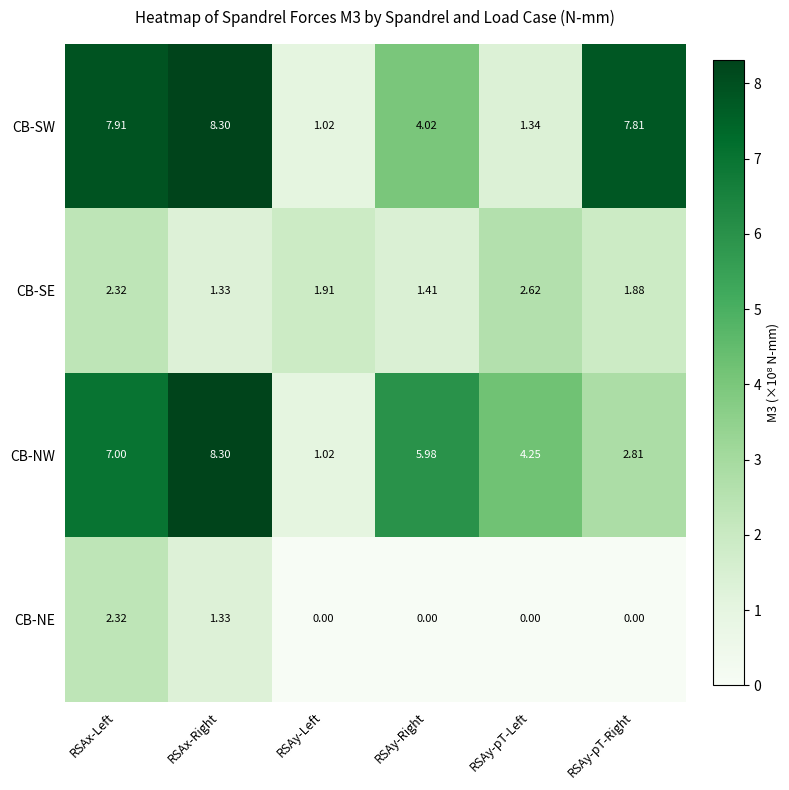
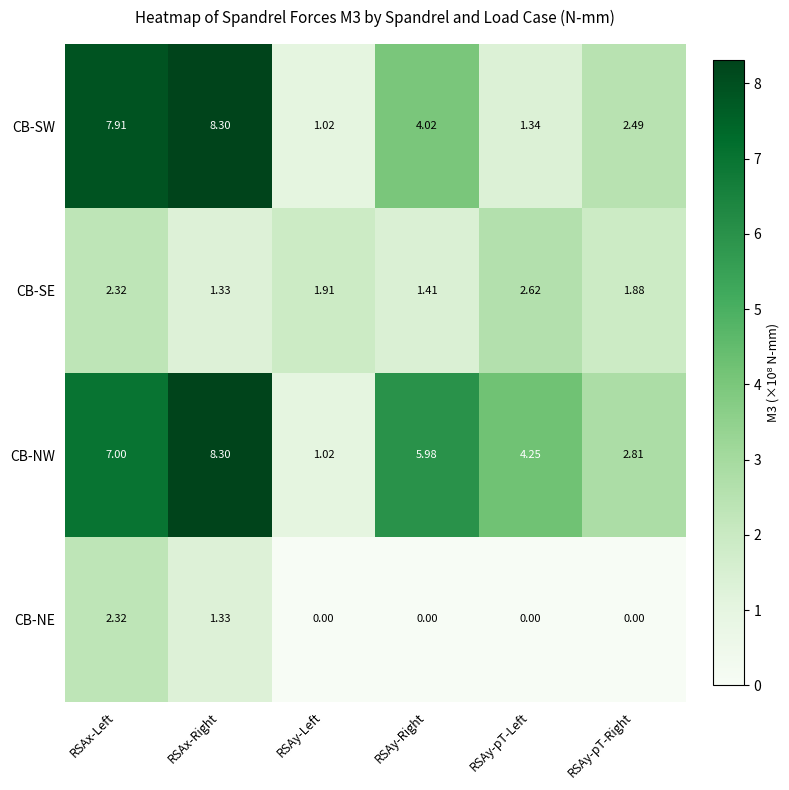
  {
    "CB-SW": {
      "RSAx-Left": 7.91,
      "RSAx-Right": 8.30,
      "RSAy-Left": 1.02,
      "RSAy-Right": 4.02,
      "RSAy-pT-Left": 1.34,
-     "RSAy-pT-Right": 7.81
+     "RSAy-pT-Right": 2.49
    },
    "CB-SE": {
      "RSAx-Left": 2.32,
      "RSAx-Right": 1.33,
      "RSAy-Left": 1.91,
      "RSAy-Right": 1.41,
      "RSAy-pT-Left": 2.62,
      "RSAy-pT-Right": 1.88
    },
    "CB-NW": {
      "RSAx-Left": 7.00,
      "RSAx-Right": 8.30,
      "RSAy-Left": 1.02,
      "RSAy-Right": 5.98,
      "RSAy-pT-Left": 4.25,
      "RSAy-pT-Right": 2.81
    },
    "CB-NE": {
      "RSAx-Left": 2.32,
      "RSAx-Right": 1.33,
      "RSAy-Left": 0.00,
      "RSAy-Right": 0.00,
      "RSAy-pT-Left": 0.00,
      "RSAy-pT-Right": 0.00
    }
  }
